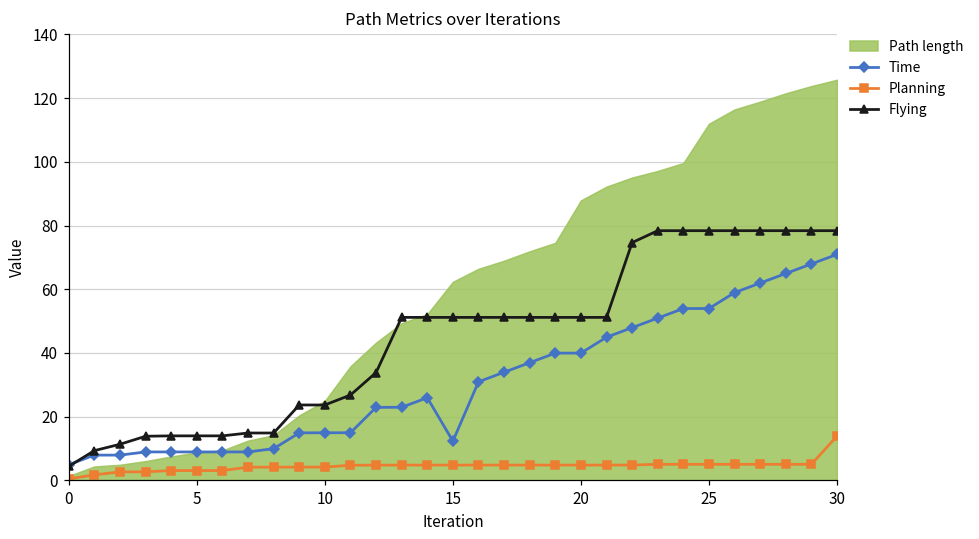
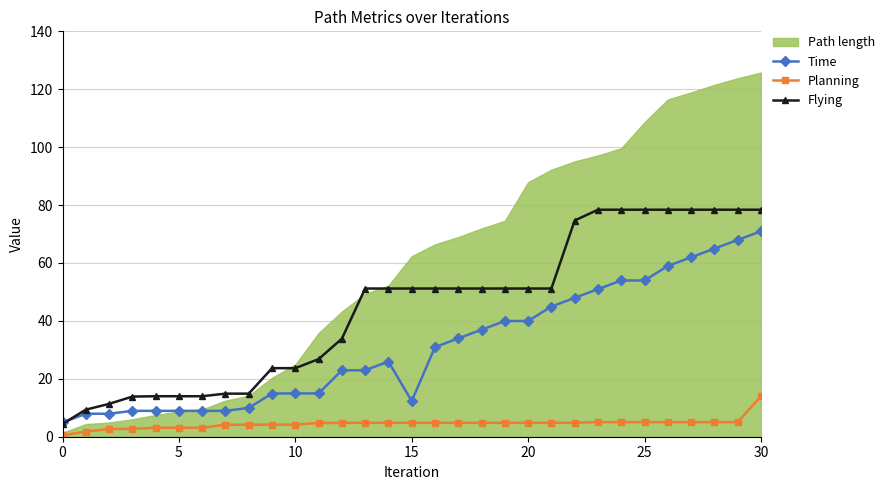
  {
    "Path length": {
      "0": 1,
      "10": 25,
      "15": 62,
      "20": 88,
-     "25": 112,
+     "25": 109,
      "30": 126
    },
    "Time": {
      "10": 15,
      "15": 12,
      "20": 40,
      "25": 54,
      "30": 71
    },
    "Planning": {
      "0": 0,
      "5": 3,
      "10": 4,
      "15": 5,
      "20": 5,
      "25": 5,
      "30": 14
    },
    "Flying": {
      "5": 14,
      "10": 24,
      "15": 51,
      "20": 51,
      "25": 78,
      "30": 78
    }
  }
